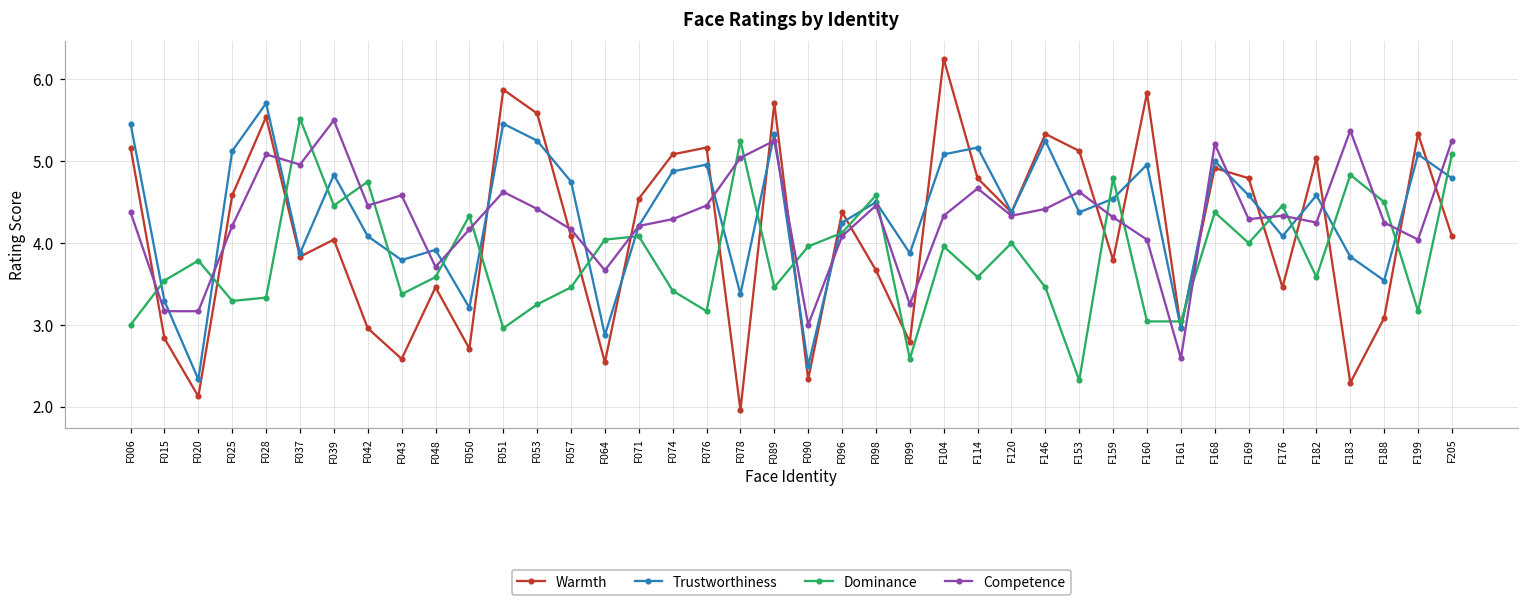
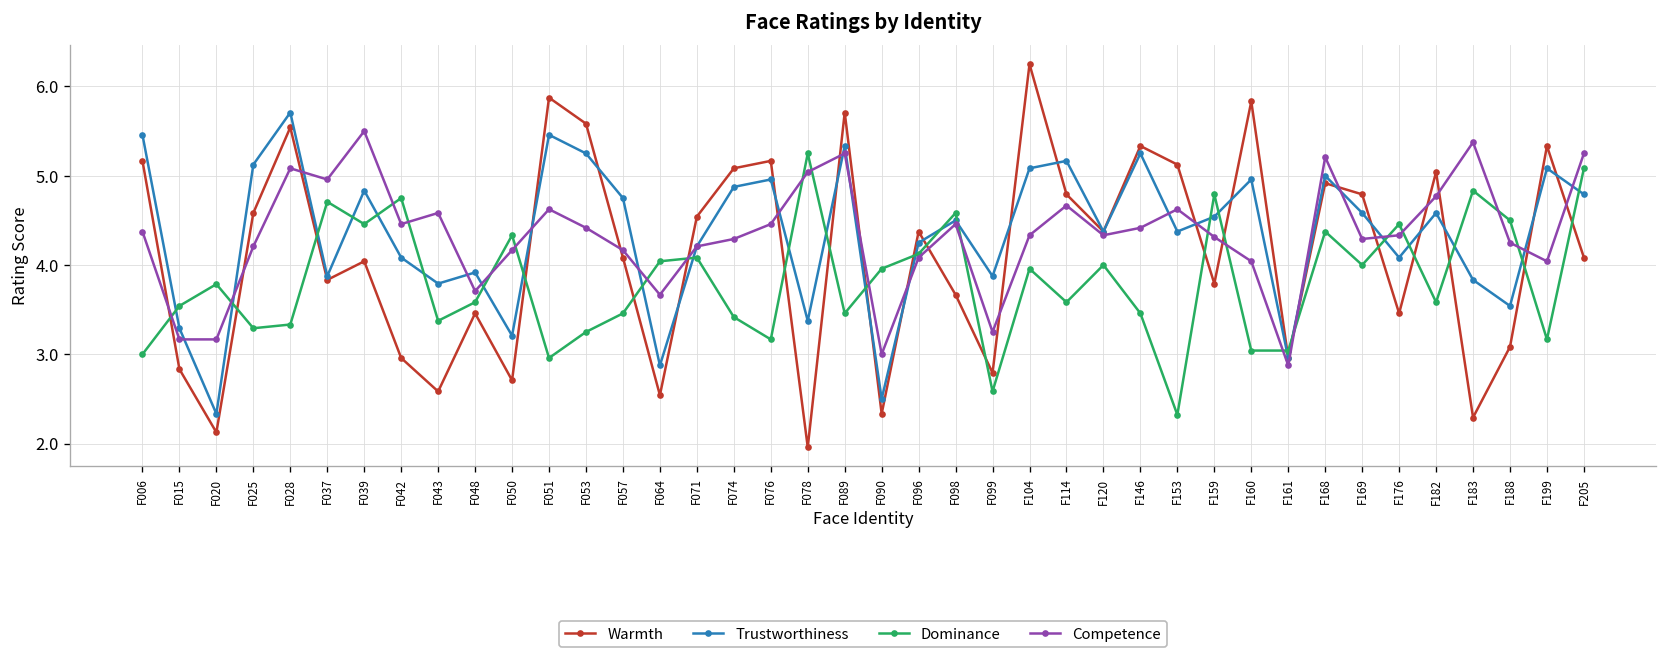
  {
    "Warmth": {
      "F006": 5.2,
      "F015": 2.8,
      "F020": 2.1,
      "F025": 4.6,
      "F028": 5.5,
      "F037": 3.8,
      "F039": 4.0,
      "F042": 3.0,
      "F043": 2.6,
      "F048": 3.5,
      "F050": 2.7,
      "F051": 5.9,
      "F053": 5.6,
      "F057": 4.1,
      "F064": 2.5,
      "F071": 4.5,
      "F074": 5.1,
      "F076": 5.2,
      "F078": 2.0,
      "F089": 5.7,
      "F090": 2.3,
      "F096": 4.4,
      "F098": 3.7,
      "F099": 2.8,
      "F104": 6.3,
      "F114": 4.8,
      "F146": 5.3,
      "F153": 5.1,
      "F159": 3.8,
      "F160": 5.8,
      "F168": 4.9,
      "F169": 4.8,
      "F176": 3.5,
      "F182": 5.0,
      "F183": 2.3,
      "F188": 3.1,
      "F199": 5.3,
      "F205": 4.1
    },
    "Trustworthiness": {
      "F006": 5.5,
      "F015": 3.3,
      "F020": 2.3,
      "F025": 5.1,
      "F028": 5.7,
      "F037": 3.9,
      "F039": 4.8,
      "F042": 4.1,
      "F043": 3.8,
      "F048": 3.9,
      "F050": 3.2,
      "F051": 5.5,
      "F053": 5.3,
      "F057": 4.8,
      "F064": 2.9,
      "F074": 4.9,
      "F076": 5.0,
      "F078": 3.4,
      "F089": 5.3,
      "F090": 2.5,
      "F096": 4.3,
      "F098": 4.5,
      "F099": 3.9,
      "F104": 5.1,
      "F114": 5.2,
      "F146": 5.3,
      "F153": 4.4,
      "F159": 4.5,
      "F160": 5.0,
      "F168": 5.0,
      "F169": 4.6,
      "F176": 4.1,
      "F182": 4.6,
      "F183": 3.8,
      "F188": 3.5,
      "F199": 5.1,
      "F205": 4.8
    },
    "Dominance": {
      "F006": 3.0,
      "F015": 3.5,
      "F020": 3.8,
      "F025": 3.3,
      "F028": 3.3,
-     "F037": 5.5,
+     "F037": 4.7,
      "F039": 4.5,
      "F042": 4.8,
      "F043": 3.4,
      "F048": 3.6,
      "F050": 4.3,
      "F051": 3.0,
      "F053": 3.3,
      "F057": 3.5,
      "F064": 4.0,
      "F071": 4.1,
      "F074": 3.4,
      "F076": 3.2,
      "F078": 5.3,
      "F089": 3.5,
      "F090": 4.0,
      "F096": 4.1,
      "F098": 4.6,
      "F099": 2.6,
      "F104": 4.0,
      "F114": 3.6,
      "F120": 4.0,
      "F146": 3.5,
      "F153": 2.3,
      "F159": 4.8,
      "F160": 3.0,
      "F161": 3.0,
      "F168": 4.4,
      "F169": 4.0,
      "F176": 4.5,
      "F182": 3.6,
      "F183": 4.8,
      "F188": 4.5,
      "F199": 3.2,
      "F205": 5.1
    },
    "Competence": {
      "F006": 4.4,
      "F015": 3.2,
      "F020": 3.2,
      "F025": 4.2,
      "F028": 5.1,
      "F037": 5.0,
      "F039": 5.5,
      "F042": 4.5,
      "F043": 4.6,
      "F048": 3.7,
      "F050": 4.2,
      "F051": 4.6,
      "F053": 4.4,
      "F057": 4.2,
      "F064": 3.7,
      "F074": 4.3,
      "F076": 4.5,
      "F078": 5.0,
      "F089": 5.3,
      "F090": 3.0,
      "F096": 4.1,
      "F098": 4.5,
      "F099": 3.3,
      "F104": 4.3,
      "F114": 4.7,
      "F120": 4.3,
      "F146": 4.4,
      "F153": 4.6,
      "F159": 4.3,
      "F160": 4.0,
-     "F161": 2.6,
+     "F161": 2.9,
      "F168": 5.2,
      "F169": 4.3,
      "F176": 4.3,
-     "F182": 4.3,
+     "F182": 4.8,
      "F183": 5.4,
      "F188": 4.3,
      "F199": 4.0,
      "F205": 5.3
    }
  }
